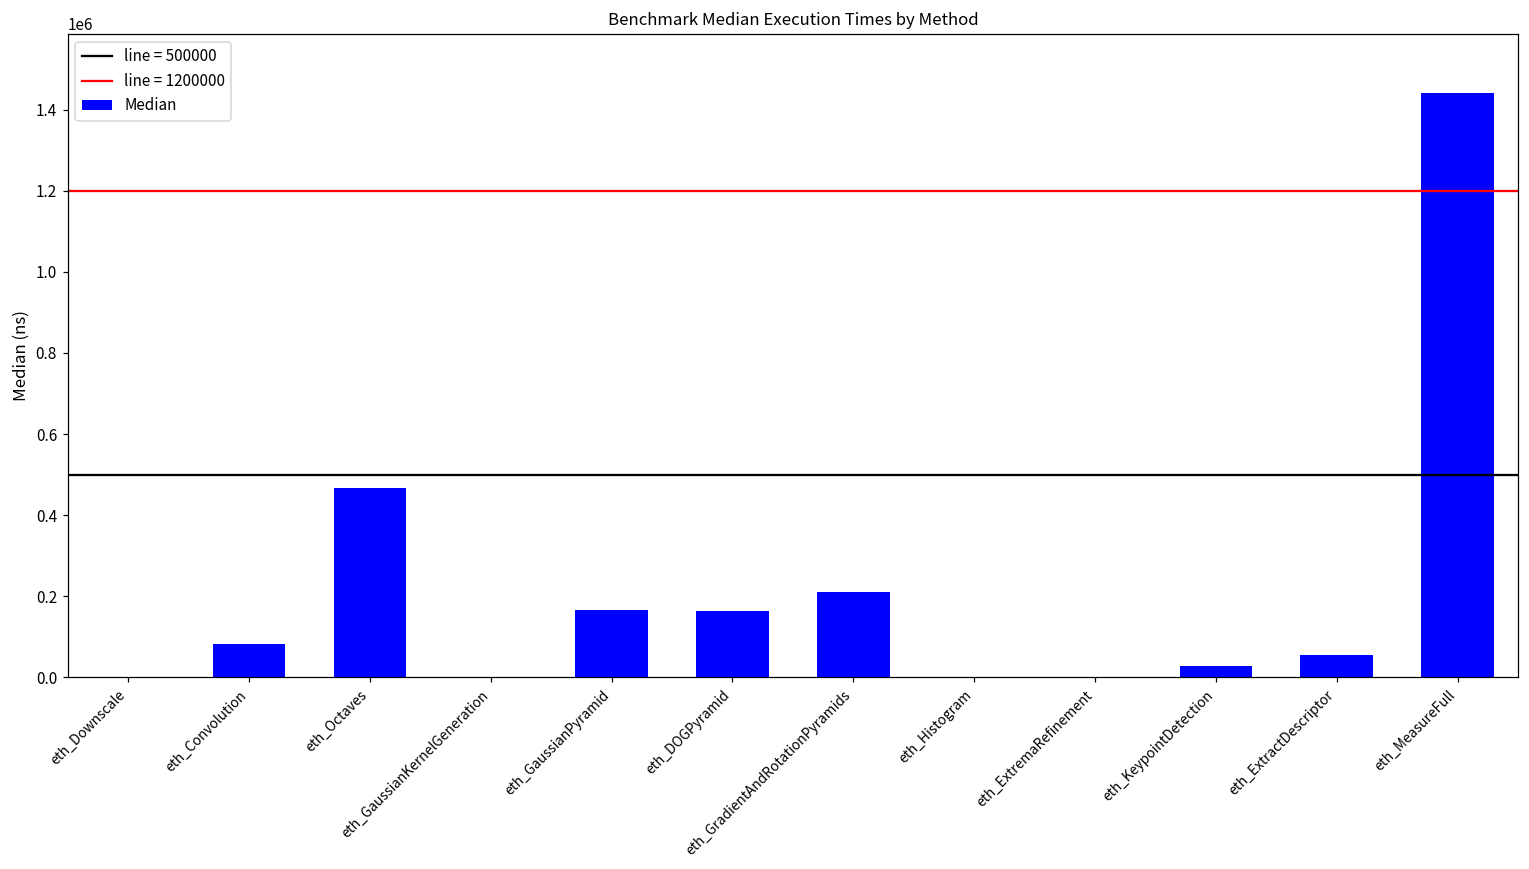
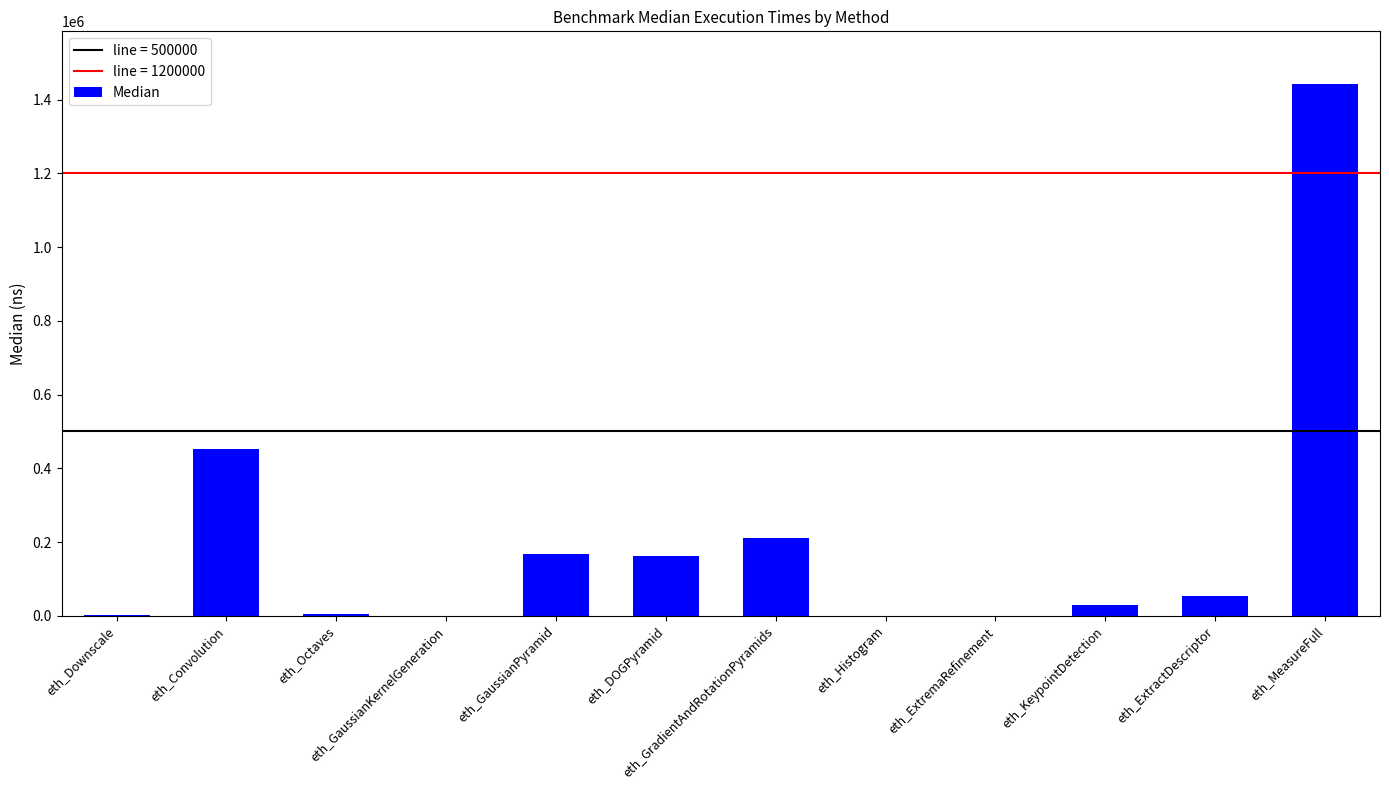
  {
-   "eth_Convolution": 80000,
-   "eth_Octaves": 470000,
+   "eth_Convolution": 450000,
+   "eth_Octaves": 0,
    "eth_GaussianKernelGeneration": 0,
    "eth_GaussianPyramid": 170000,
    "eth_DOGPyramid": 160000,
    "eth_GradientAndRotationPyramids": 210000,
    "eth_ExtremaRefinement": 0,
    "eth_KeypointDetection": 30000,
    "eth_ExtractDescriptor": 50000,
    "eth_MeasureFull": 1440000
  }
